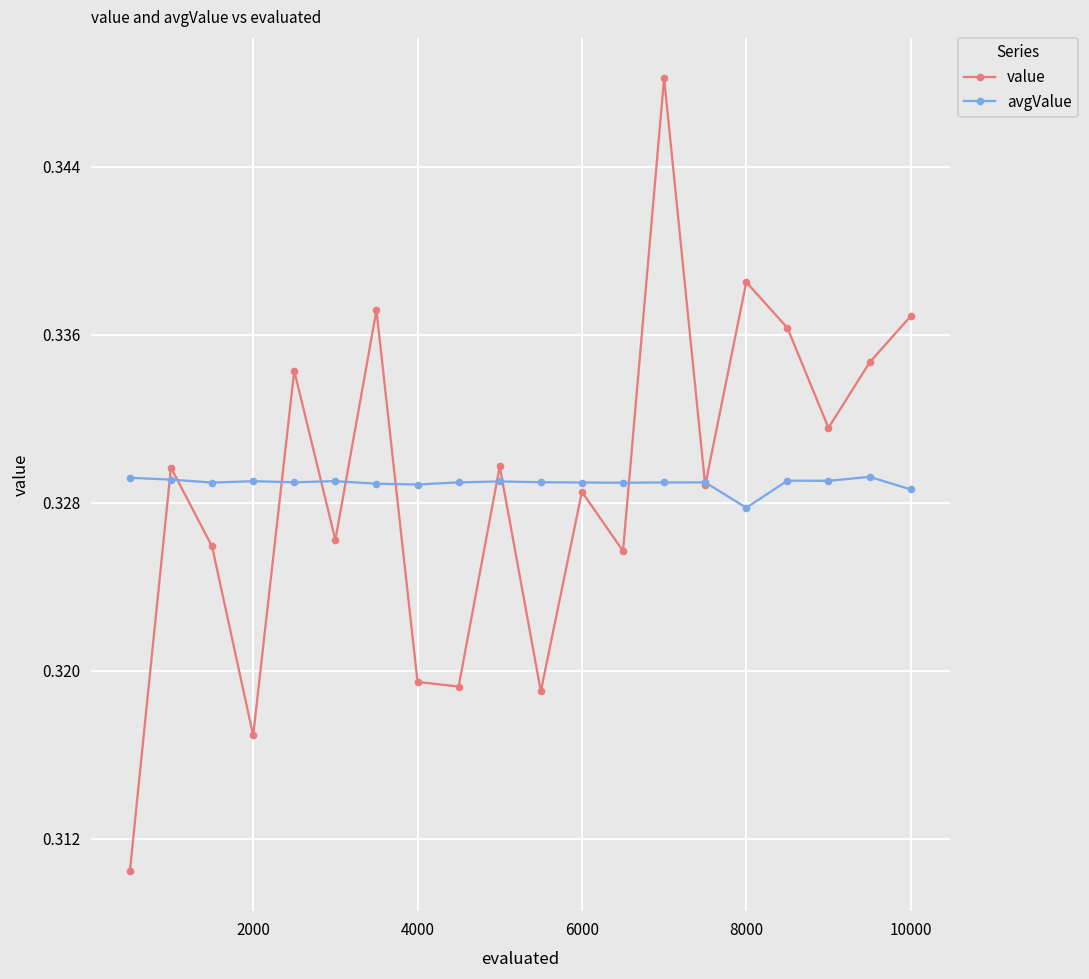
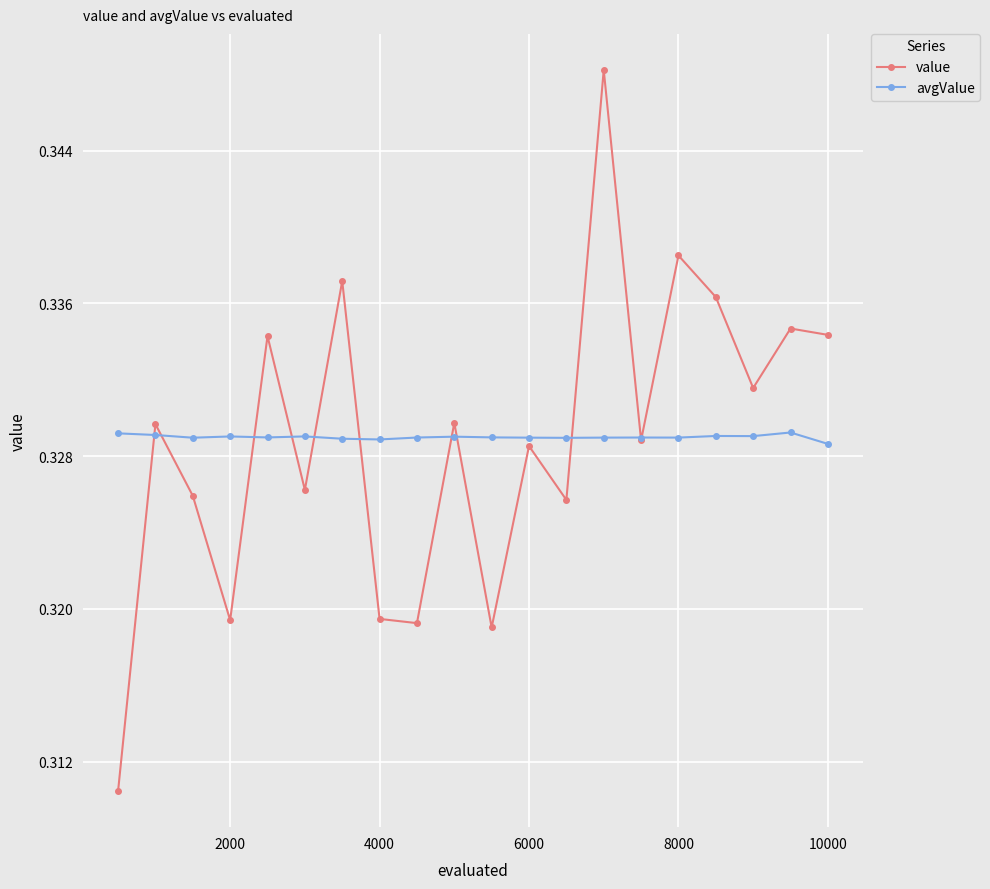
  {
    "value": {
-     "2000": 0.3169,
+     "2000": 0.3194,
      "4000": 0.3195,
      "6000": 0.3285,
      "8000": 0.3385,
-     "10000": 0.3369
+     "10000": 0.3343
    },
    "avgValue": {
      "2000": 0.3290,
      "4000": 0.3289,
      "6000": 0.3290,
-     "8000": 0.3278,
+     "8000": 0.3290,
      "10000": 0.3286
    }
  }
